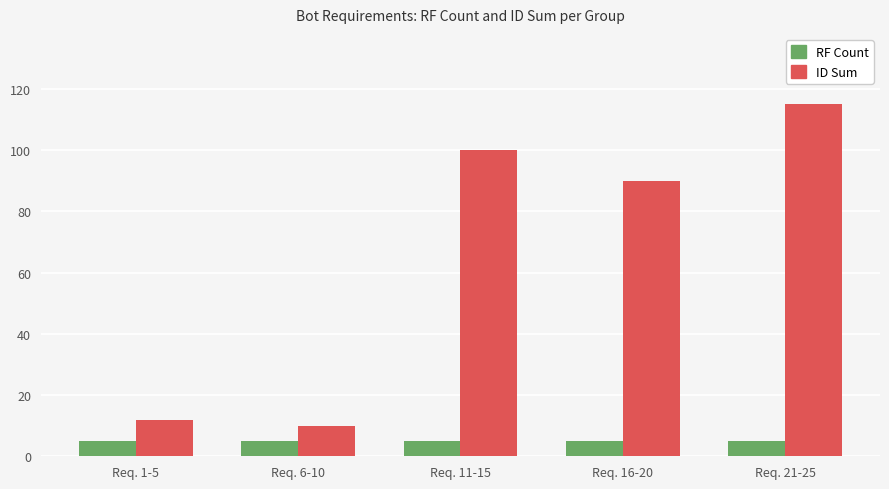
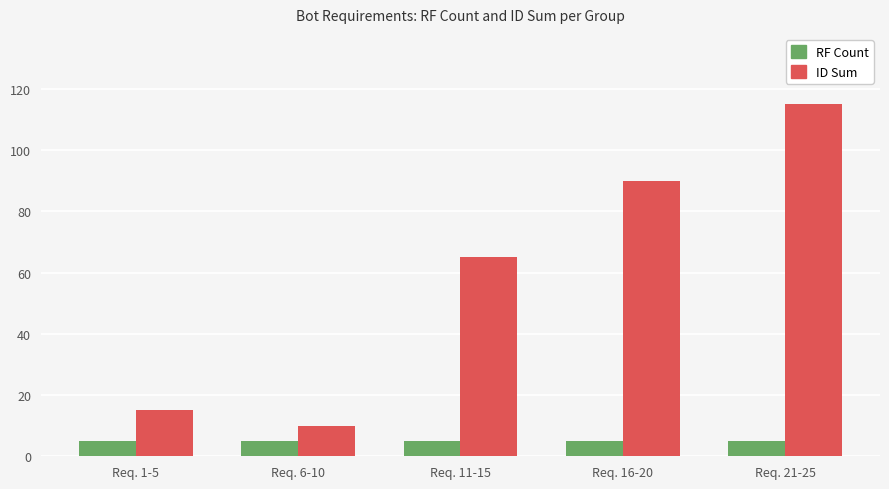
  {
    "RF Count": {
      "Req. 1-5": 5,
      "Req. 6-10": 5,
      "Req. 11-15": 5,
      "Req. 16-20": 5,
      "Req. 21-25": 5
    },
    "ID Sum": {
-     "Req. 1-5": 12,
+     "Req. 1-5": 15,
      "Req. 6-10": 10,
-     "Req. 11-15": 100,
+     "Req. 11-15": 65,
      "Req. 16-20": 90,
      "Req. 21-25": 115
    }
  }
